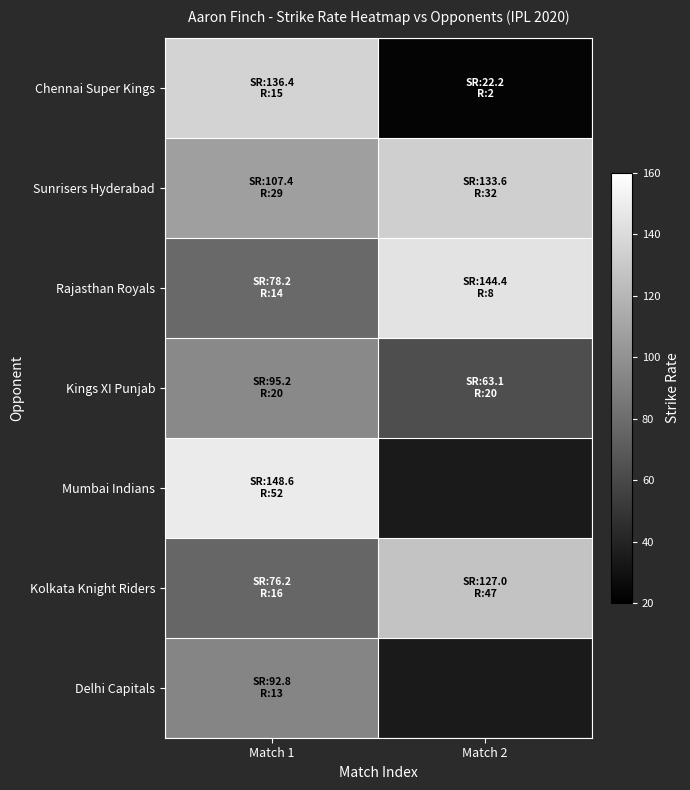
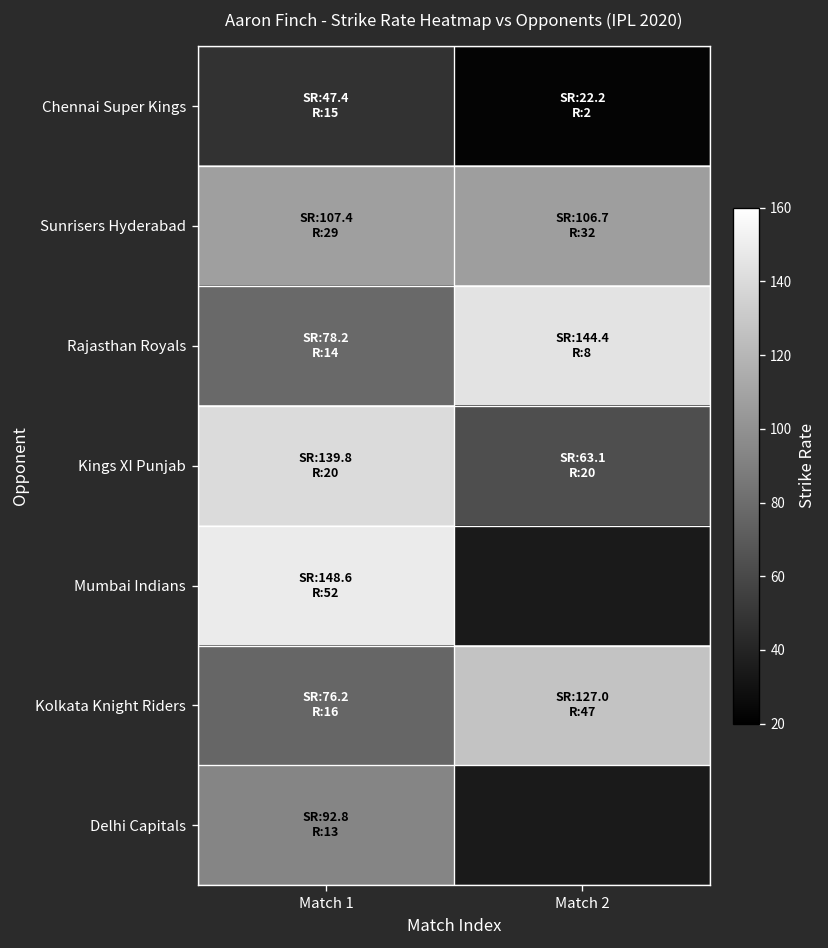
  {
    "Chennai Super Kings": {
-     "Match 1": 136.4
+     "Match 1": 47.4
    },
    "Sunrisers Hyderabad": {
-     "Match 2": 133.6
+     "Match 2": 106.7
    },
    "Kings XI Punjab": {
-     "Match 1": 95.2
+     "Match 1": 139.8
    }
  }
